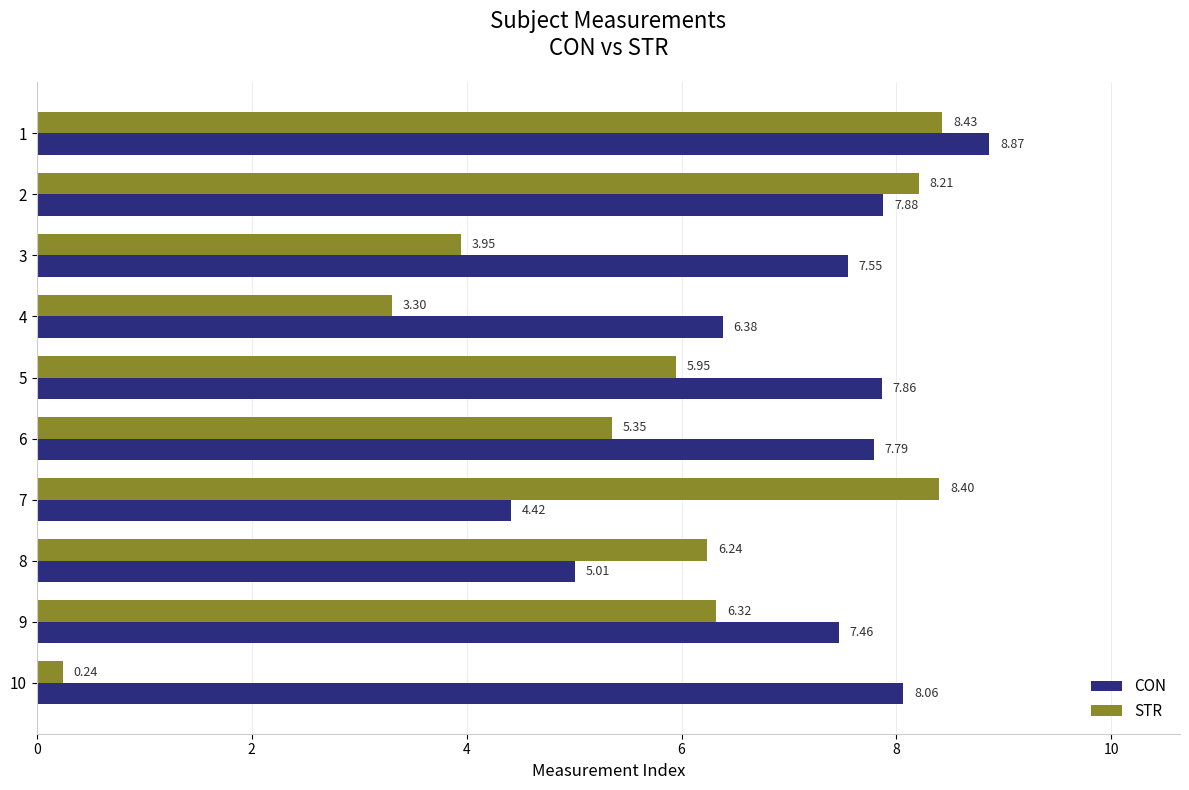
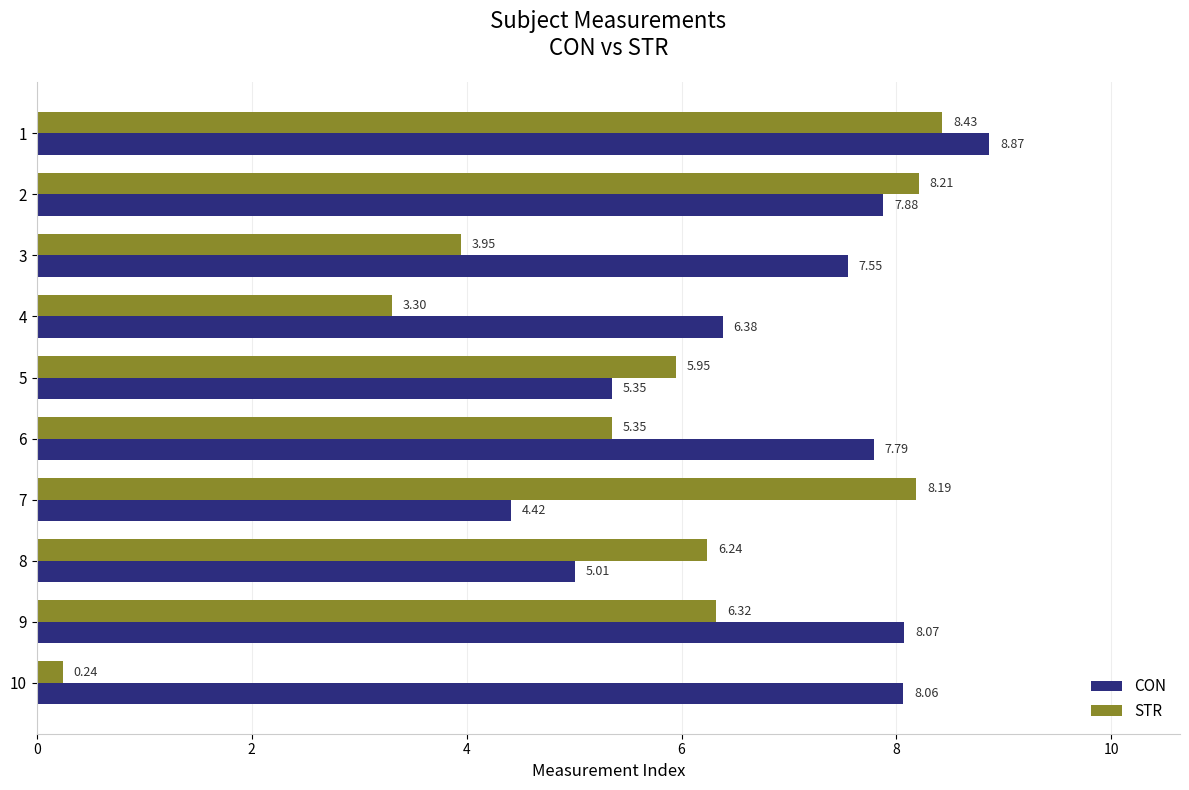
  {
    "CON": {
      "1": 8.87,
      "2": 7.88,
      "3": 7.55,
      "4": 6.38,
-     "5": 7.86,
+     "5": 5.35,
      "6": 7.79,
      "7": 4.42,
      "8": 5.01,
-     "9": 7.46,
+     "9": 8.07,
      "10": 8.06
    },
    "STR": {
      "1": 8.43,
      "2": 8.21,
      "3": 3.95,
      "4": 3.30,
      "5": 5.95,
      "6": 5.35,
-     "7": 8.40,
+     "7": 8.19,
      "8": 6.24,
      "9": 6.32,
      "10": 0.24
    }
  }
